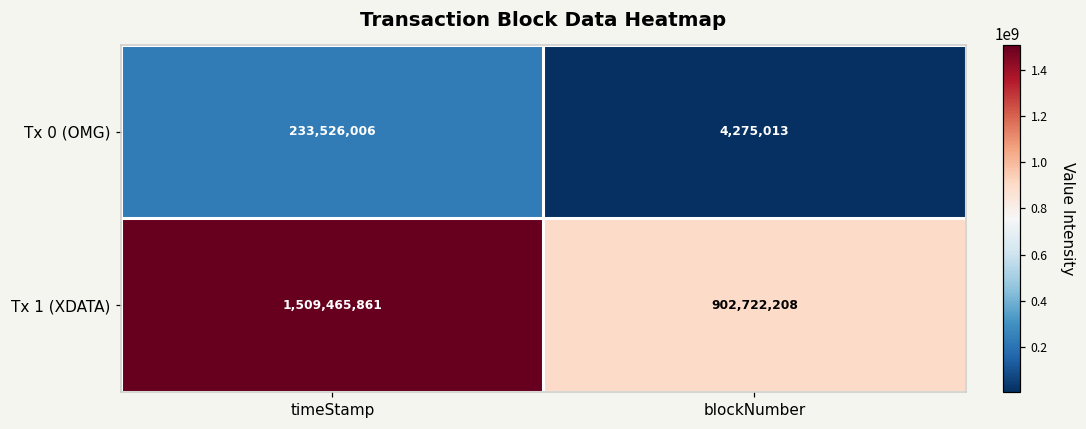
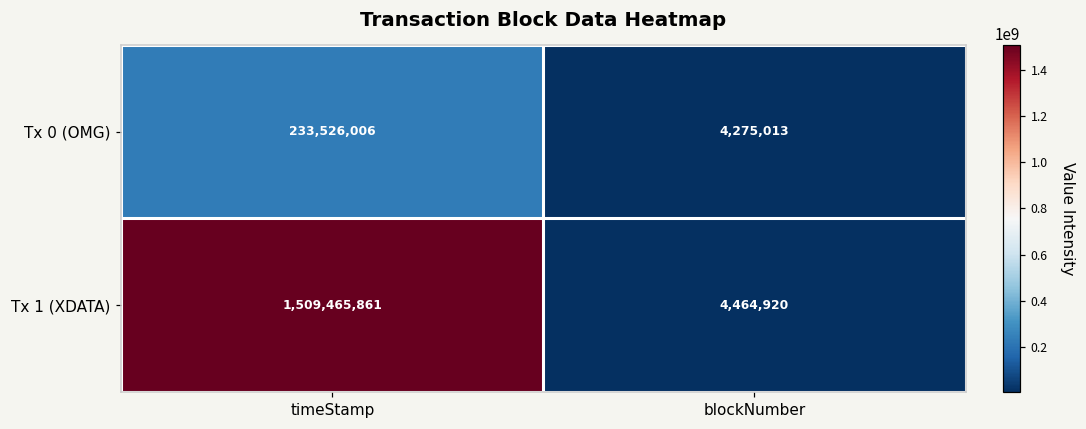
  {
    "Tx 0 (OMG)": {
      "timeStamp": "233,526,006",
      "blockNumber": "4,275,013"
    },
    "Tx 1 (XDATA)": {
      "timeStamp": "1,509,465,861",
-     "blockNumber": "902,722,208"
+     "blockNumber": "4,464,920"
    }
  }
